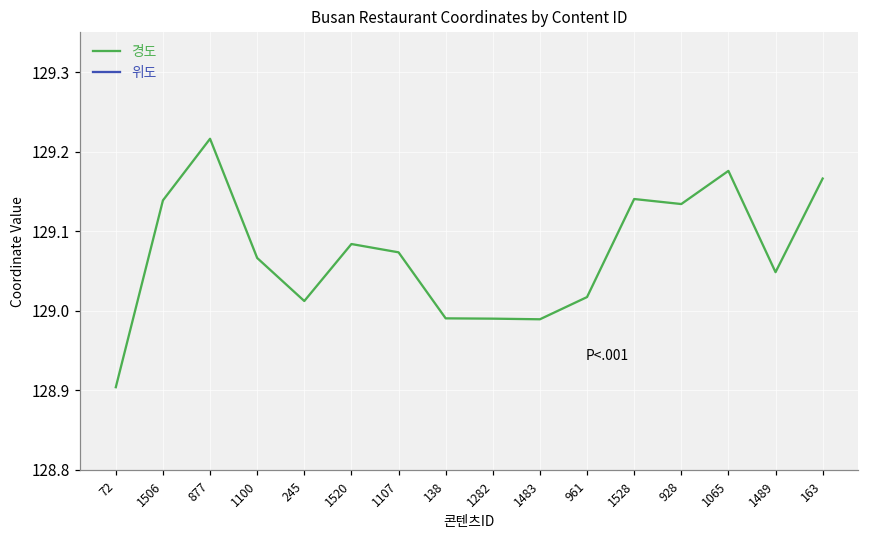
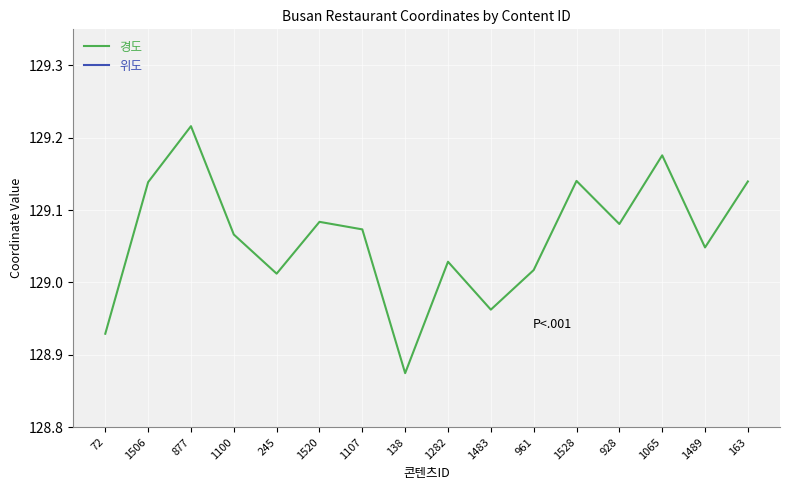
  {
    "경도": {
-     "72": 128.90,
+     "72": 128.93,
      "1506": 129.14,
      "877": 129.22,
      "1100": 129.07,
      "245": 129.01,
      "1520": 129.08,
      "1107": 129.07,
-     "138": 128.99,
-     "1282": 128.99,
-     "1483": 128.99,
+     "138": 128.87,
+     "1282": 129.03,
+     "1483": 128.96,
      "961": 129.02,
      "1528": 129.14,
-     "928": 129.13,
+     "928": 129.08,
      "1065": 129.18,
      "1489": 129.05,
-     "163": 129.17
+     "163": 129.14
    }
  }
